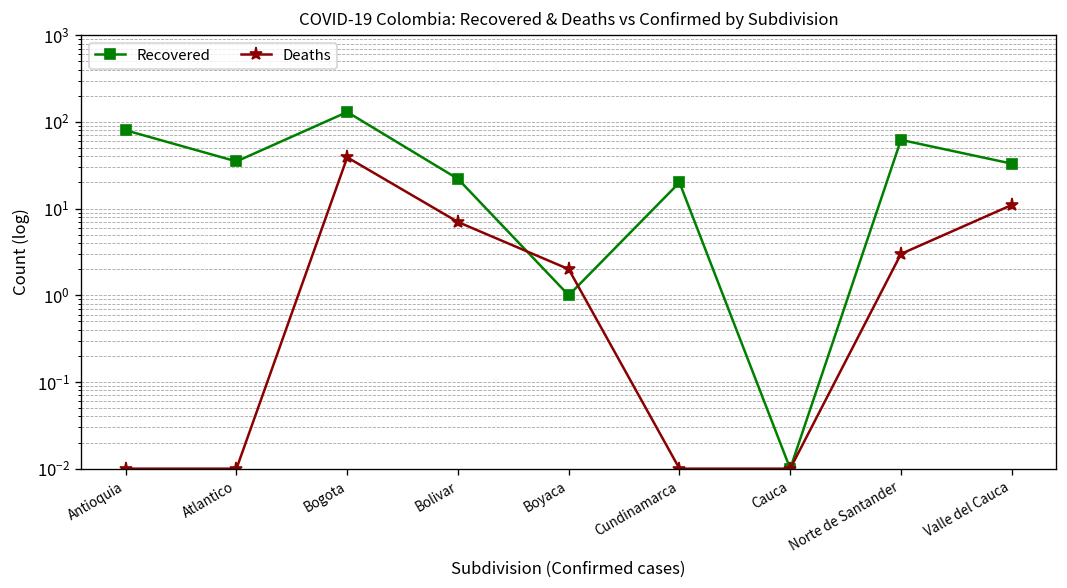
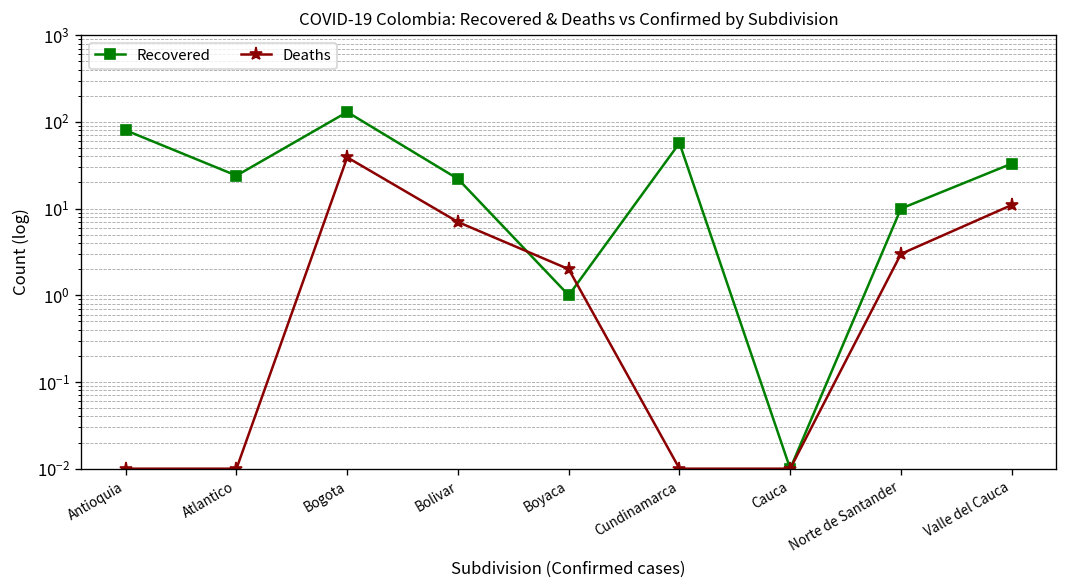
  {
    "Recovered": {
      "Antioquia": 80,
-     "Atlantico": 40,
+     "Atlantico": 24,
      "Bogota": 130,
      "Bolivar": 22,
      "Boyaca": 1,
-     "Cundinamarca": 20,
-     "Norte de Santander": 60,
+     "Cundinamarca": 60,
+     "Norte de Santander": 10,
      "Valle del Cauca": 30
    },
    "Deaths": {
      "Antioquia": 0.010,
      "Atlantico": 0.010,
      "Bogota": 40,
      "Bolivar": 7,
      "Boyaca": 2,
      "Cundinamarca": 0.010,
      "Norte de Santander": 3,
      "Valle del Cauca": 11
    }
  }
